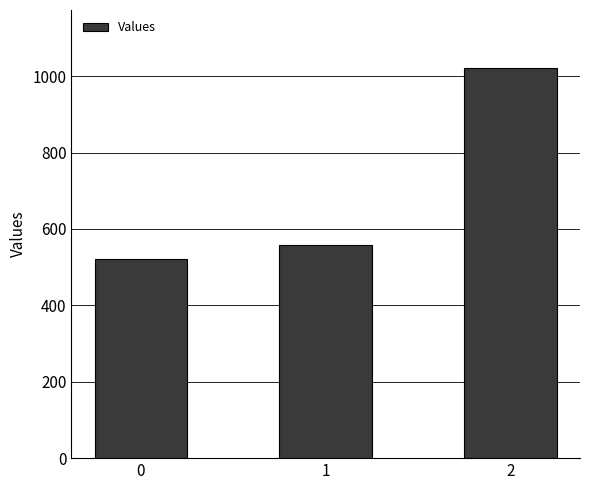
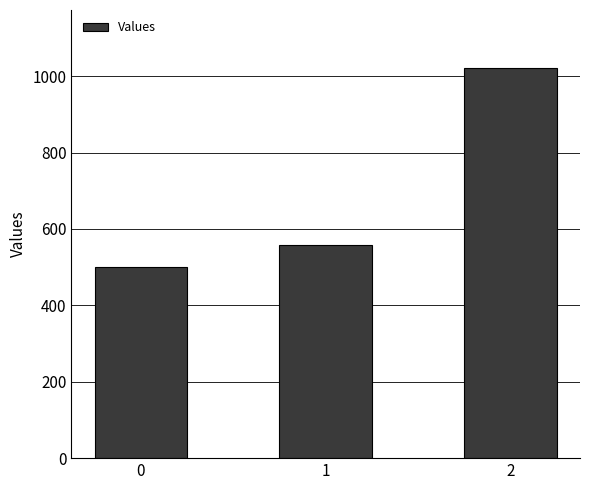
  {
-   "0": 520,
+   "0": 500,
    "1": 560,
    "2": 1020
  }
